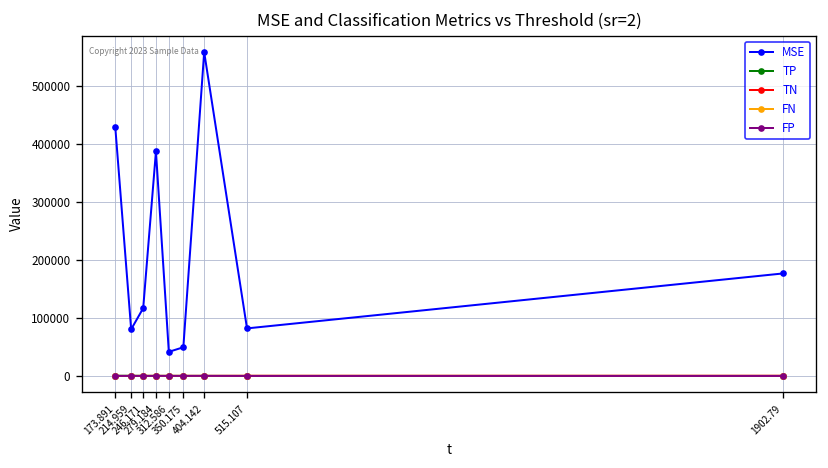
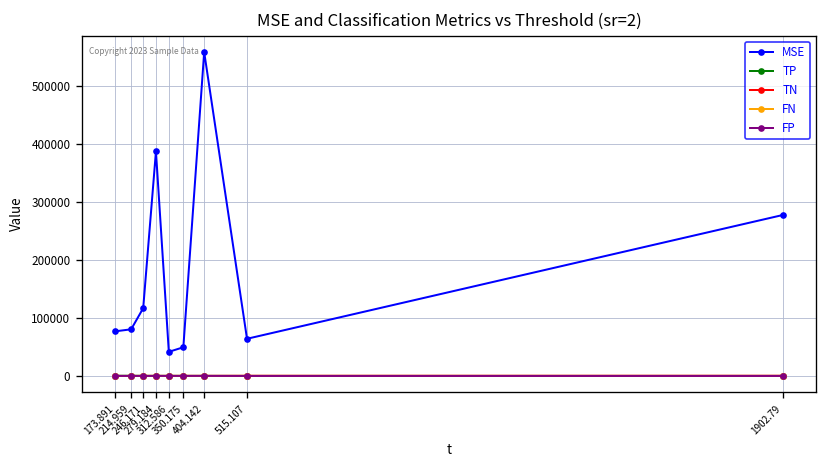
  {
    "MSE": {
-     "173.891": 430000,
+     "173.891": 80000,
      "214.959": 80000,
      "246.171": 120000,
      "279.184": 390000,
      "312.586": 40000,
      "350.175": 50000,
-     "515.107": 80000,
-     "1902.79": 180000
+     "515.107": 60000,
+     "1902.79": 280000
    },
    "FP": {
      "173.891": 0,
      "214.959": 0,
      "246.171": 0,
      "279.184": 0,
      "312.586": 0,
      "350.175": 0,
      "404.142": 0,
      "515.107": 0,
      "1902.79": 0
    }
  }
